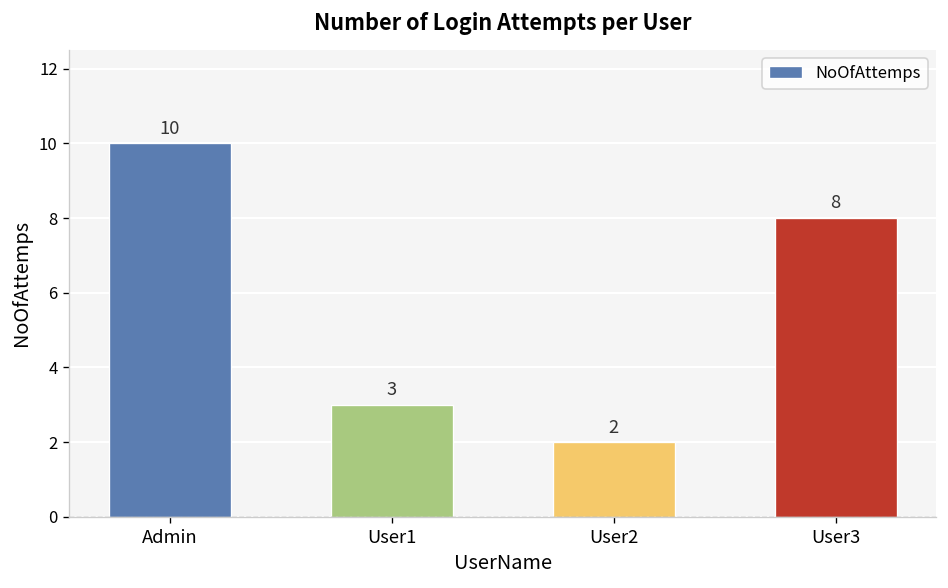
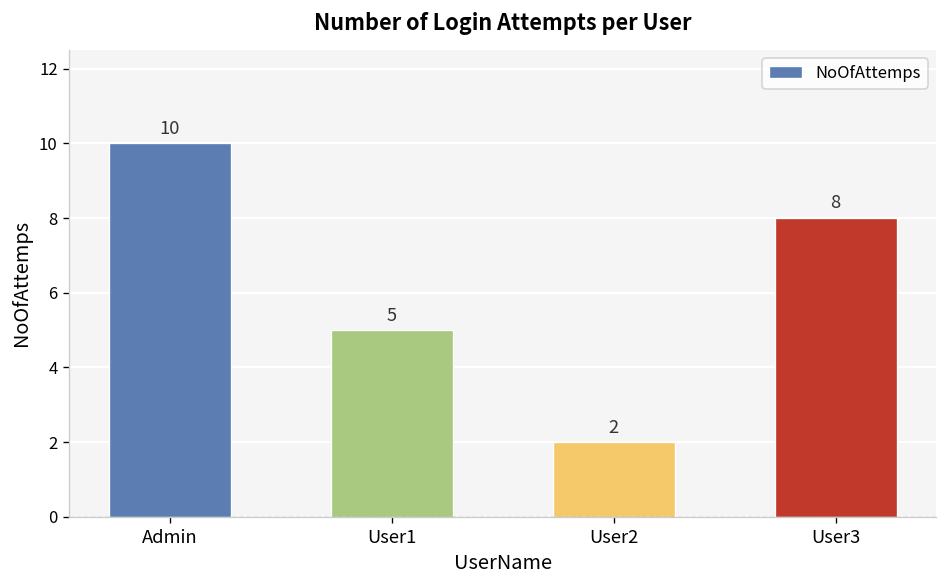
  {
    "Admin": 10,
-   "User1": 3,
+   "User1": 5,
    "User2": 2,
    "User3": 8
  }
